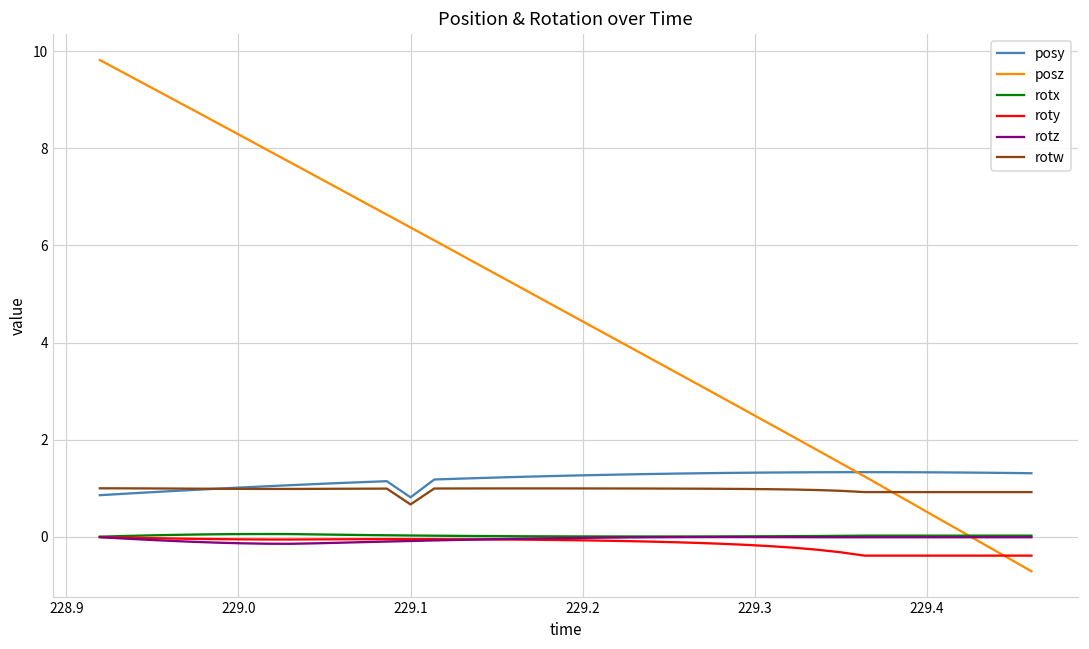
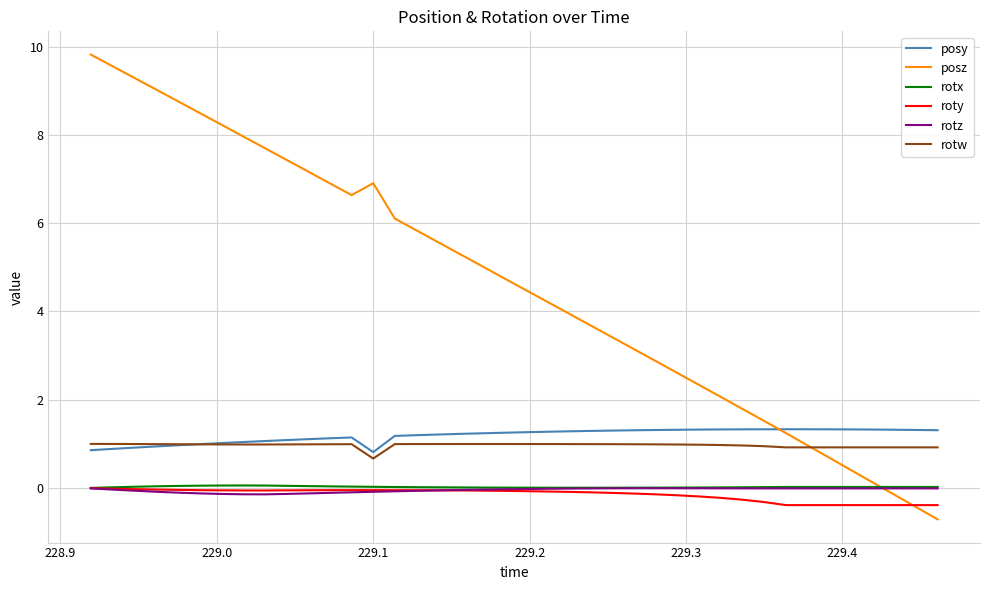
  {
    "posy": {
      "229.1": 0.8
    },
    "posz": {
-     "229.1": 6.4
+     "229.1": 6.9
    },
    "rotx": {
      "229.1": 0.0
    },
    "rotw": {
      "229.1": 0.7
    }
  }
